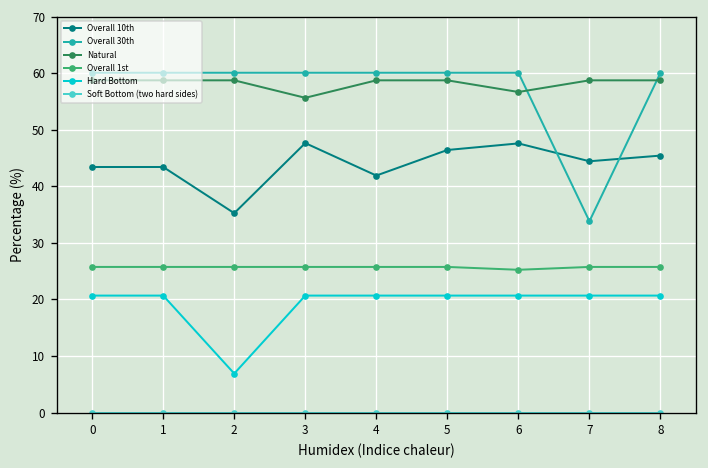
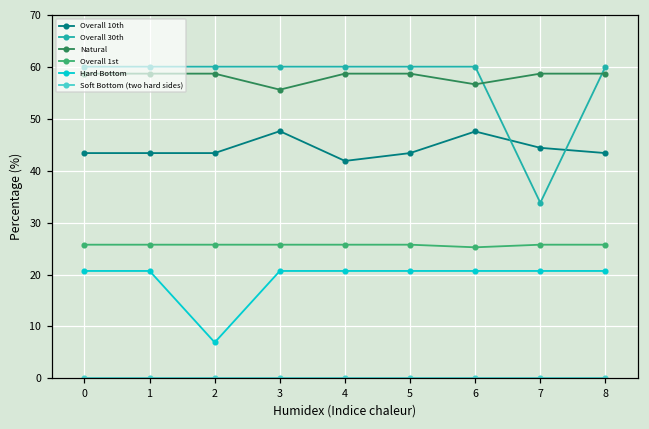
  {
    "Overall 10th": {
      "0": 43,
      "1": 43,
-     "2": 35,
+     "2": 43,
      "3": 48,
      "4": 42,
-     "5": 46,
+     "5": 43,
      "6": 48,
      "7": 44,
-     "8": 45
+     "8": 43
    },
    "Soft Bottom (two hard sides)": {
      "0": 0,
      "1": 0,
      "2": 0,
      "3": 0,
      "4": 0,
      "5": 0,
      "6": 0,
      "7": 0,
      "8": 0
    }
  }
